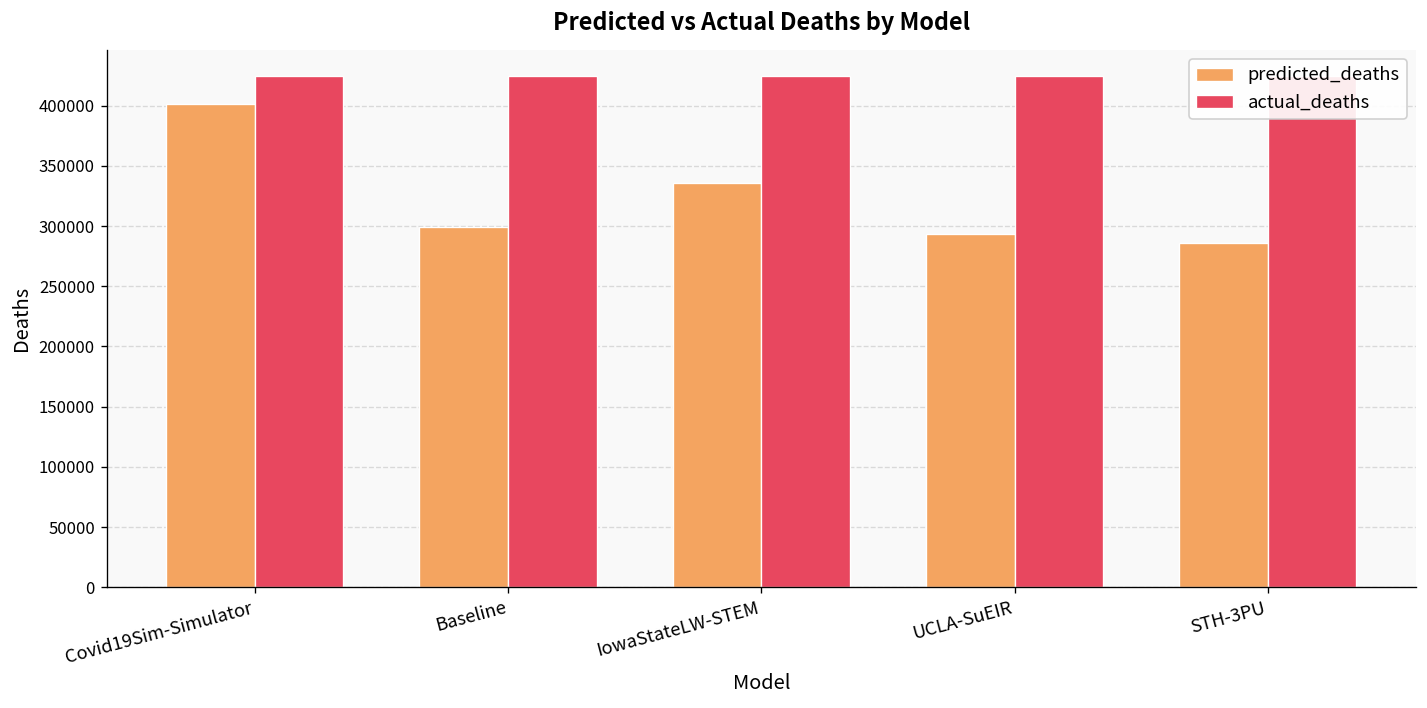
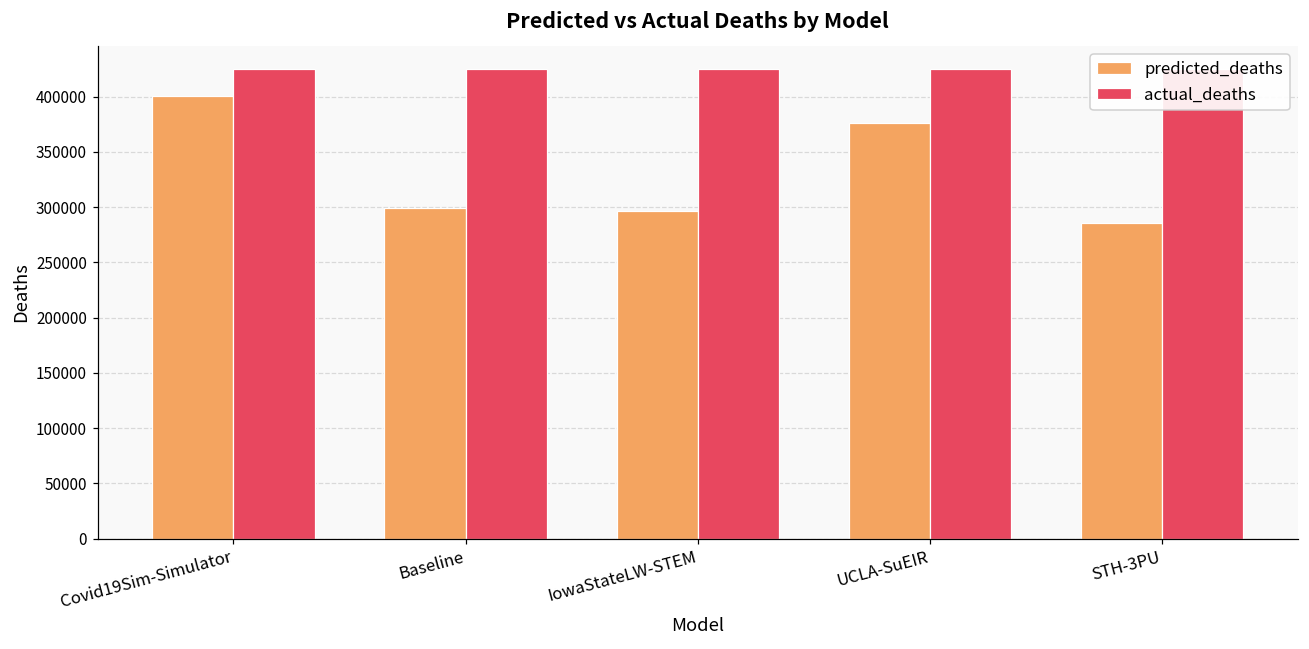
  {
    "predicted_deaths": {
      "Covid19Sim-Simulator": 401000,
      "Baseline": 299000,
-     "IowaStateLW-STEM": 336000,
-     "UCLA-SuEIR": 293000,
+     "IowaStateLW-STEM": 296000,
+     "UCLA-SuEIR": 376000,
      "STH-3PU": 286000
    },
    "actual_deaths": {
      "Covid19Sim-Simulator": 425000,
      "Baseline": 425000,
      "IowaStateLW-STEM": 425000,
      "UCLA-SuEIR": 425000
    }
  }
